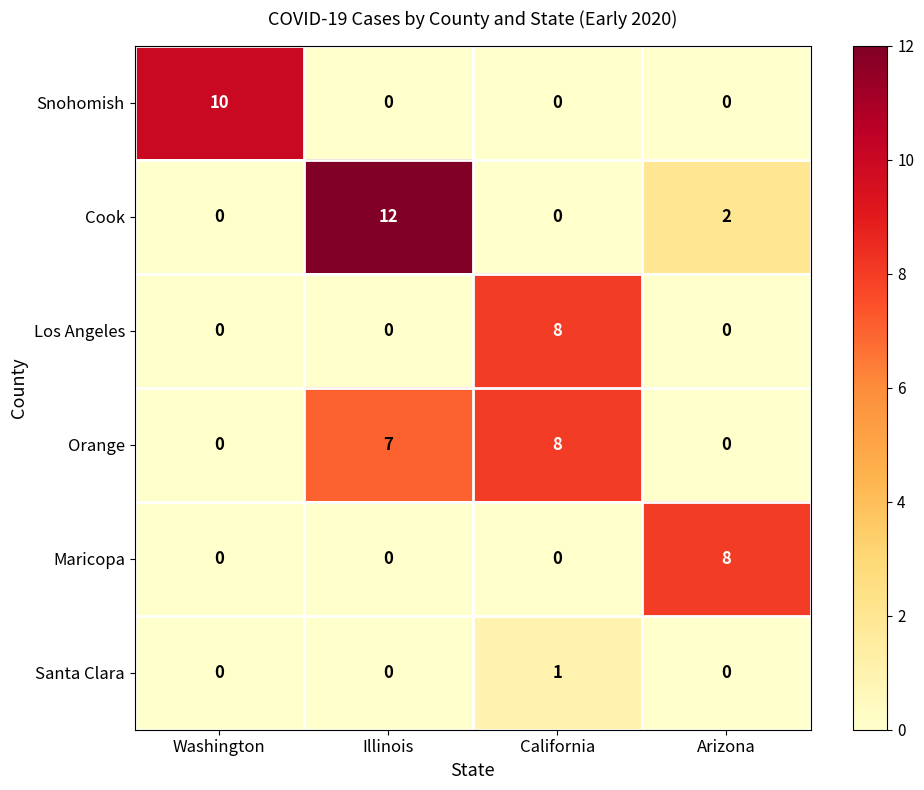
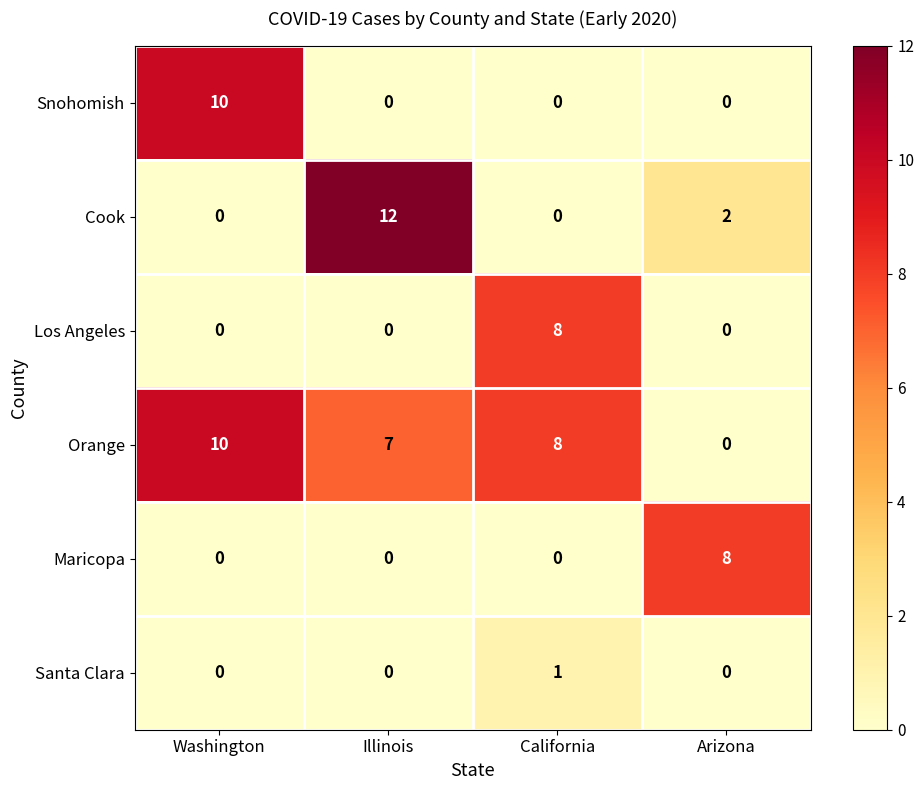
  {
    "Snohomish": {
      "Washington": 10,
      "Illinois": 0,
      "California": 0,
      "Arizona": 0
    },
    "Cook": {
      "Washington": 0,
      "Illinois": 12,
      "California": 0,
      "Arizona": 2
    },
    "Los Angeles": {
      "Washington": 0,
      "Illinois": 0,
      "California": 8,
      "Arizona": 0
    },
    "Orange": {
-     "Washington": 0,
+     "Washington": 10,
      "Illinois": 7,
      "California": 8,
      "Arizona": 0
    },
    "Maricopa": {
      "Washington": 0,
      "Illinois": 0,
      "California": 0,
      "Arizona": 8
    },
    "Santa Clara": {
      "Washington": 0,
      "Illinois": 0,
      "California": 1,
      "Arizona": 0
    }
  }
